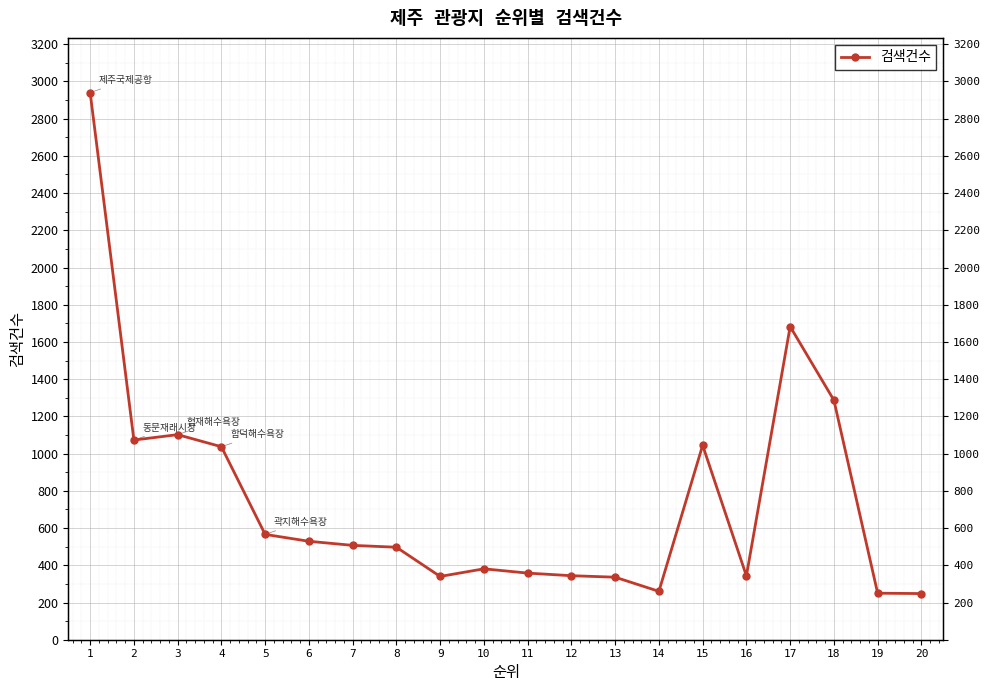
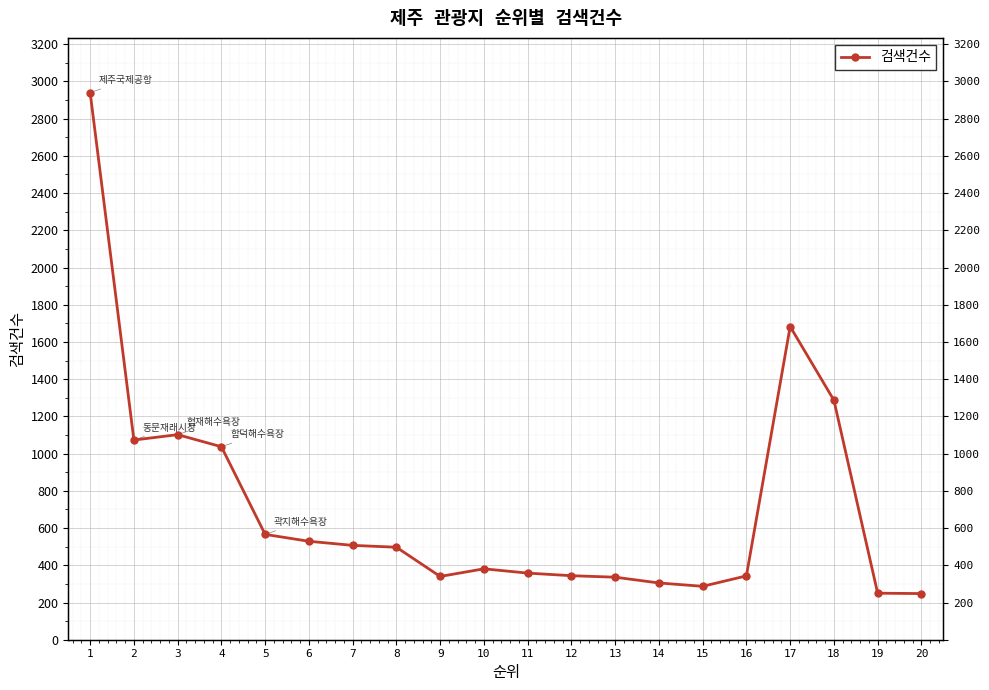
  {
    "1": 2940,
    "2": 1070,
    "3": 1100,
    "4": 1040,
    "5": 570,
    "6": 530,
    "7": 510,
    "8": 500,
    "9": 340,
    "10": 380,
    "11": 360,
    "12": 340,
    "13": 340,
-   "14": 260,
-   "15": 1050,
+   "14": 310,
+   "15": 290,
    "16": 340,
    "17": 1680,
    "18": 1290,
    "19": 250,
    "20": 250
  }
